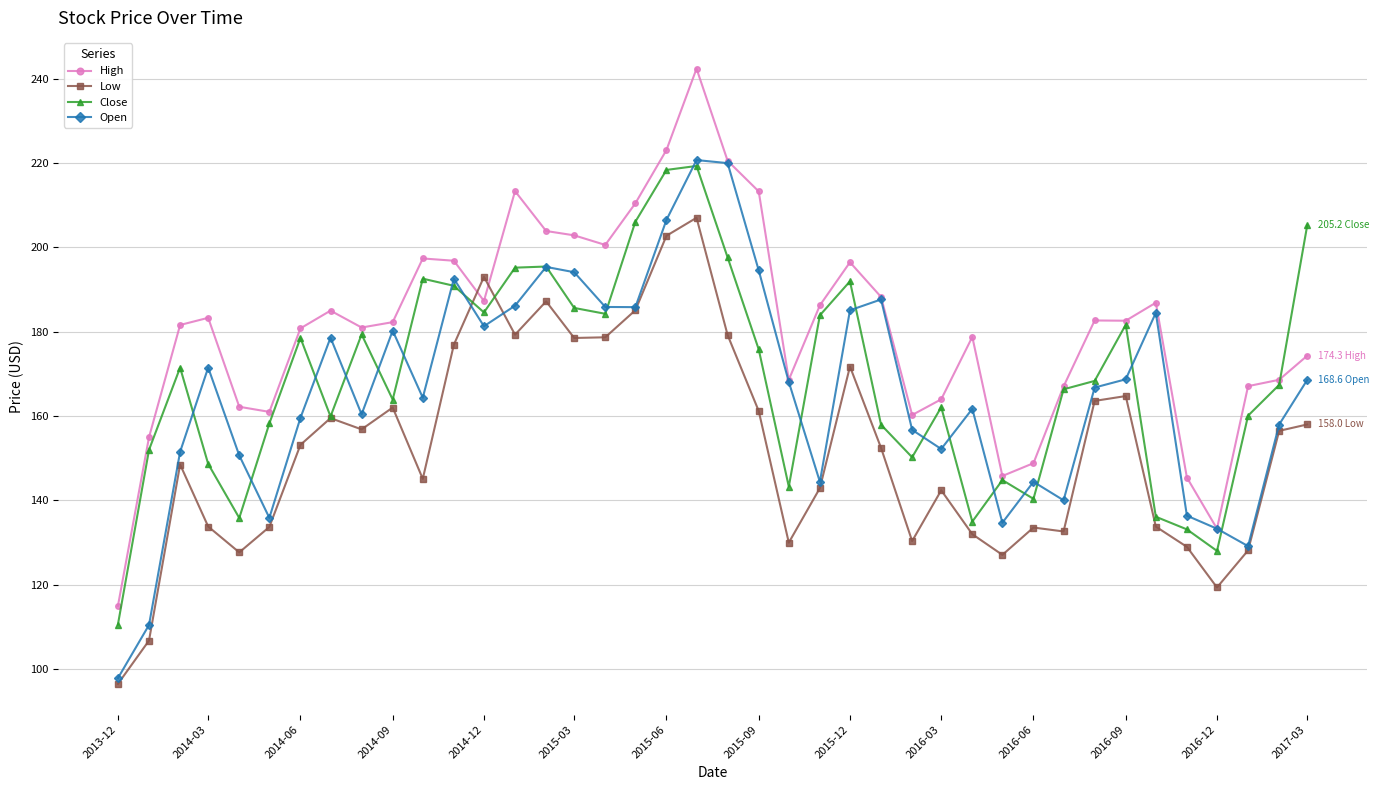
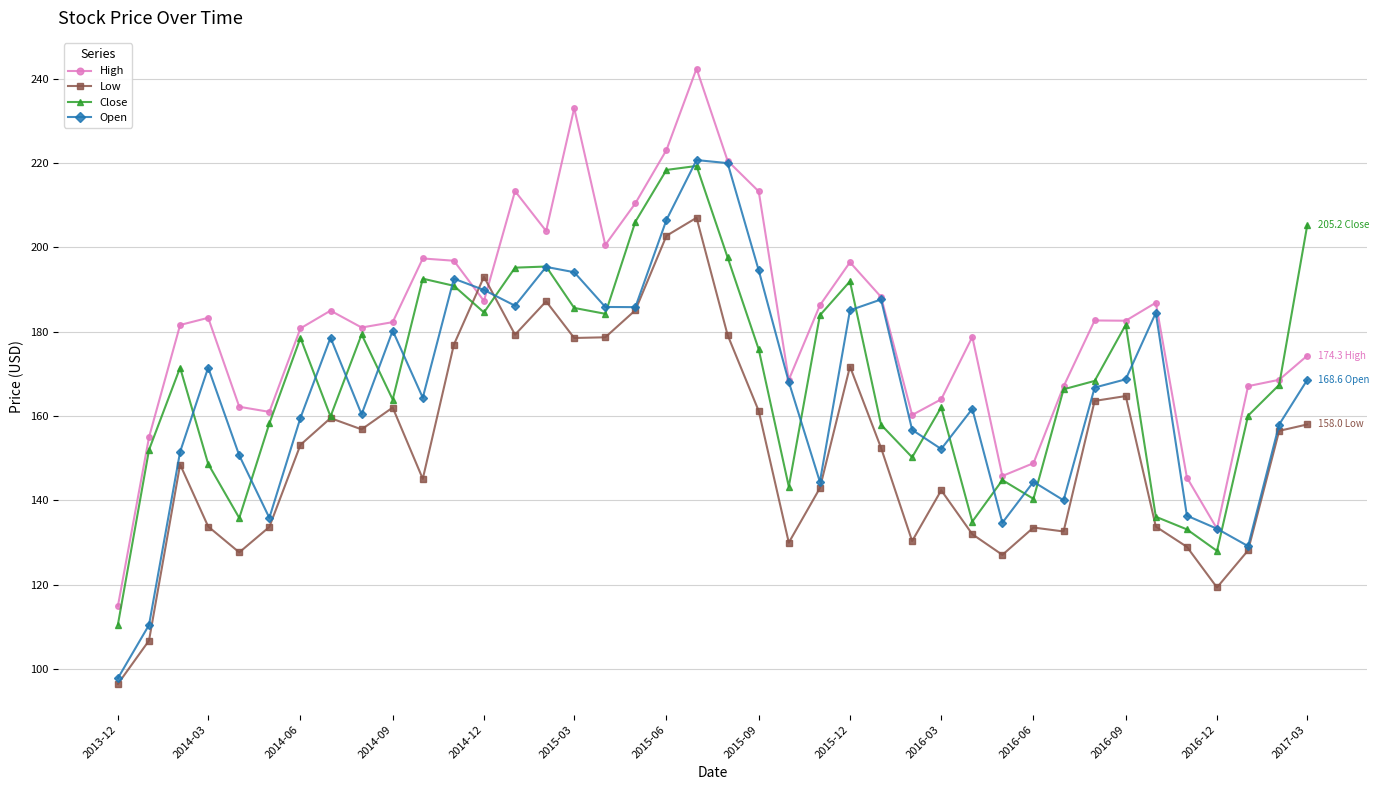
  {
    "High": {
      "2013-12": 115,
      "2014-03": 183,
      "2014-06": 181,
      "2014-09": 182,
      "2014-12": 187,
-     "2015-03": 203,
+     "2015-03": 233,
      "2015-06": 223,
      "2015-09": 213,
      "2015-12": 196,
      "2016-03": 164,
      "2016-06": 149,
      "2016-09": 183
    },
    "Low": {
      "2017-03": 158.0
    },
    "Close": {
      "2017-03": 205.2
    },
    "Open": {
      "2013-12": 98,
      "2014-03": 171,
      "2014-06": 160,
      "2014-09": 180,
-     "2014-12": 181,
+     "2014-12": 190,
      "2015-03": 194,
      "2015-06": 207,
      "2015-09": 195,
      "2015-12": 185,
      "2016-03": 152,
      "2016-06": 144,
      "2016-09": 169
    }
  }
